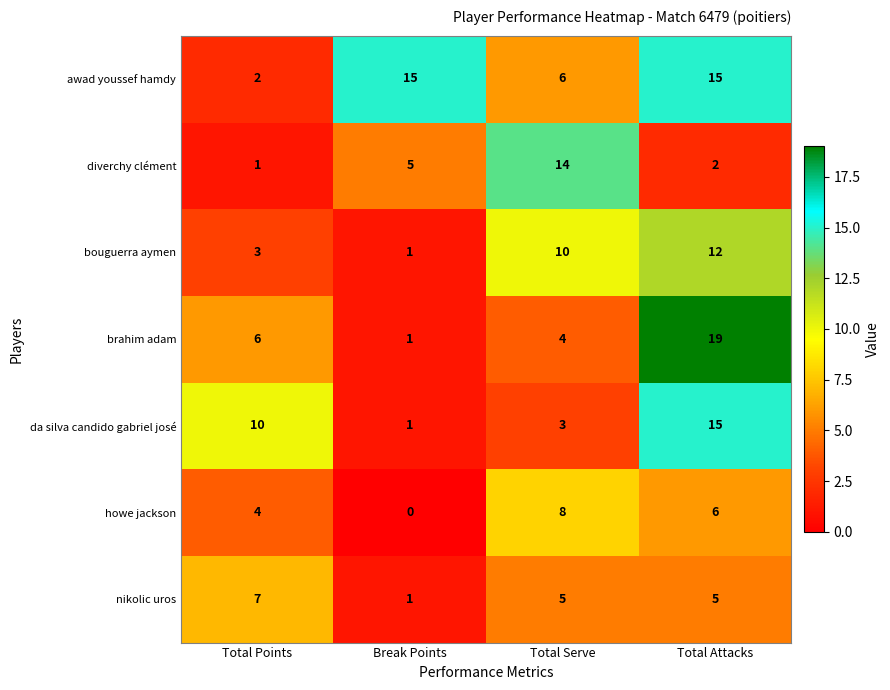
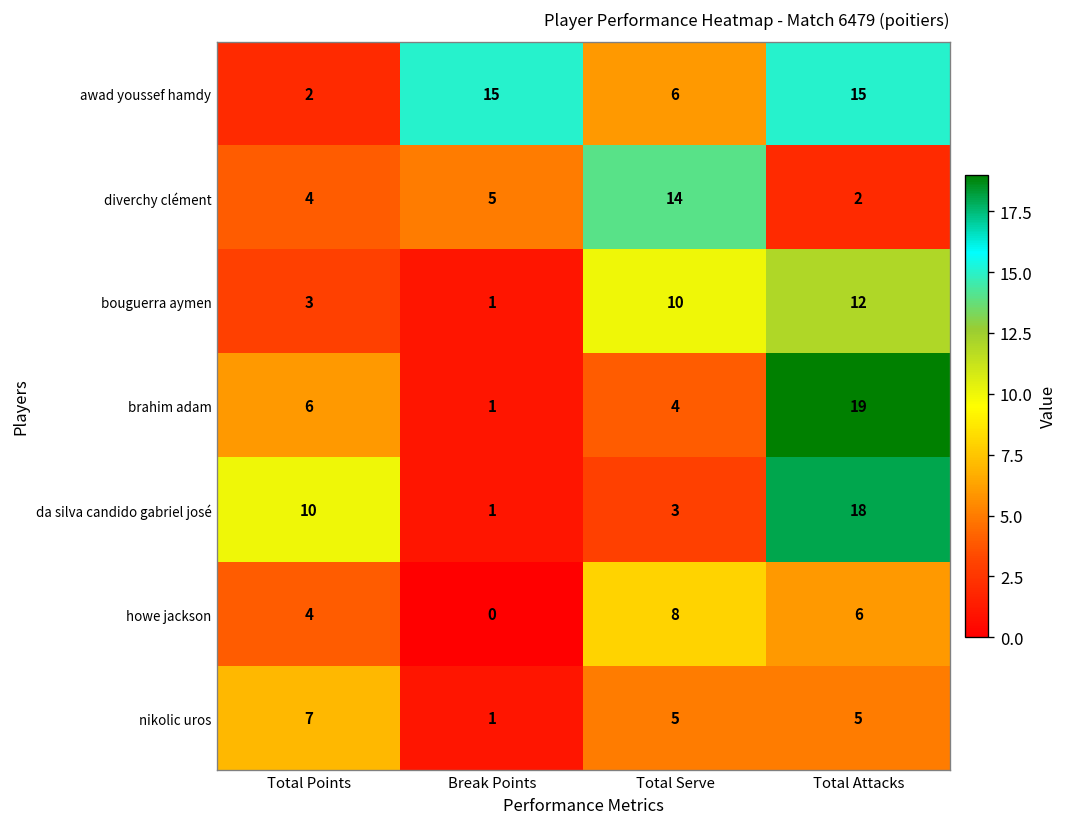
  {
    "awad youssef hamdy": {
      "Total Points": 2,
      "Break Points": 15,
      "Total Serve": 6,
      "Total Attacks": 15
    },
    "diverchy clément": {
-     "Total Points": 1,
+     "Total Points": 4,
      "Break Points": 5,
      "Total Serve": 14,
      "Total Attacks": 2
    },
    "bouguerra aymen": {
      "Total Points": 3,
      "Break Points": 1,
      "Total Serve": 10,
      "Total Attacks": 12
    },
    "brahim adam": {
      "Total Points": 6,
      "Break Points": 1,
      "Total Serve": 4,
      "Total Attacks": 19
    },
    "da silva candido gabriel josé": {
      "Total Points": 10,
      "Break Points": 1,
      "Total Serve": 3,
-     "Total Attacks": 15
+     "Total Attacks": 18
    },
    "howe jackson": {
      "Total Points": 4,
      "Break Points": 0,
      "Total Serve": 8,
      "Total Attacks": 6
    },
    "nikolic uros": {
      "Total Points": 7,
      "Break Points": 1,
      "Total Serve": 5,
      "Total Attacks": 5
    }
  }
